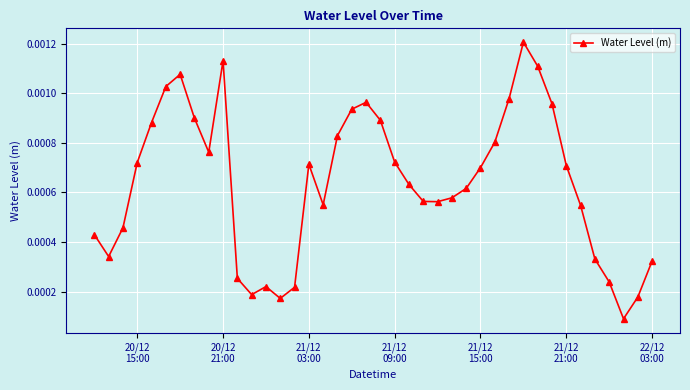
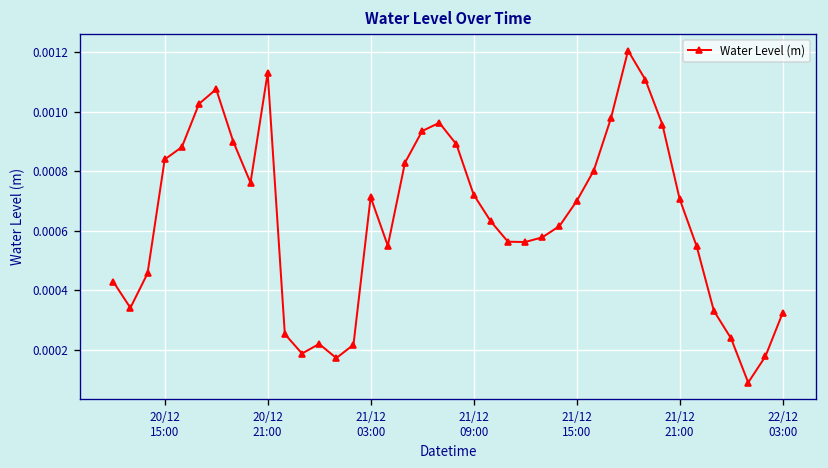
  {
-   "20/12 15:00": 0.00072,
+   "20/12 15:00": 0.00084,
    "20/12 21:00": 0.00113,
    "21/12 03:00": 0.00071,
    "21/12 09:00": 0.00072,
    "21/12 15:00": 0.00070,
    "21/12 21:00": 0.00071,
    "22/12 03:00": 0.00032
  }
